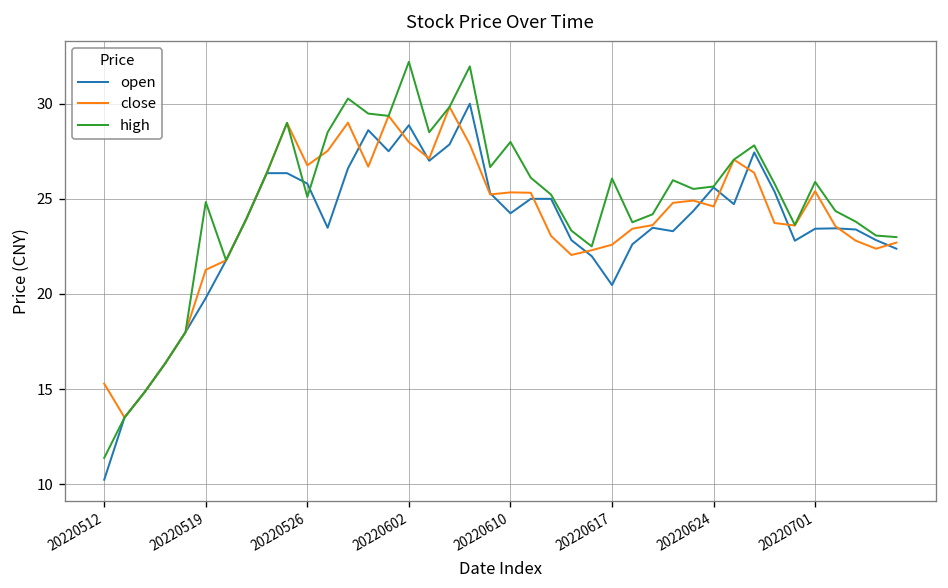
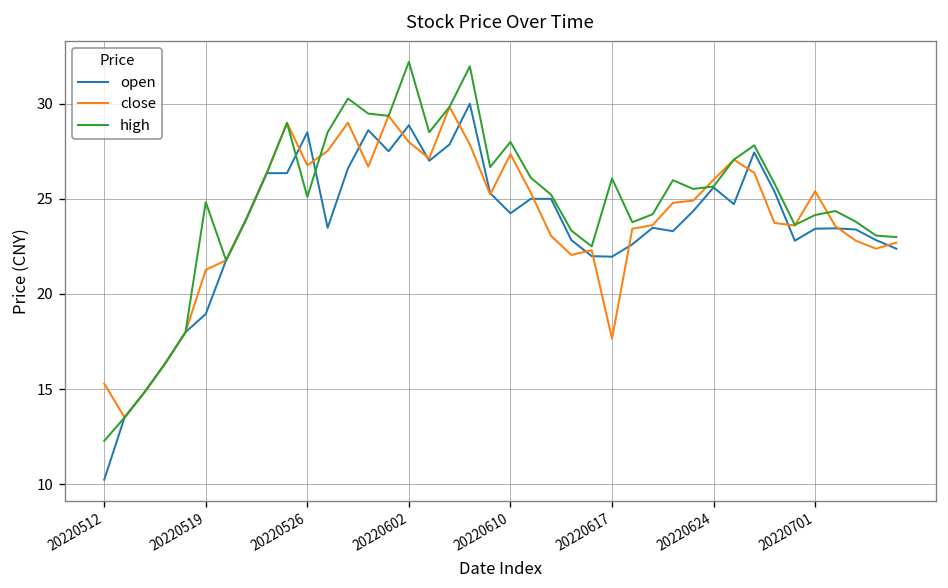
  {
    "open": {
      "20220512": 10.2,
-     "20220519": 19.8,
-     "20220526": 25.8,
+     "20220519": 19.0,
+     "20220526": 28.5,
      "20220602": 28.9,
      "20220610": 24.2,
-     "20220617": 20.5,
+     "20220617": 22.0,
      "20220701": 23.4
    },
    "close": {
      "20220512": 15.3,
      "20220519": 21.3,
      "20220526": 26.8,
      "20220602": 28.0,
-     "20220610": 25.3,
-     "20220617": 22.6,
-     "20220624": 24.6,
+     "20220610": 27.4,
+     "20220617": 17.7,
+     "20220624": 26.0,
      "20220701": 25.4
    },
    "high": {
-     "20220512": 11.4,
+     "20220512": 12.3,
      "20220519": 24.8,
      "20220526": 25.1,
      "20220602": 32.2,
      "20220610": 28.0,
      "20220617": 26.1,
-     "20220701": 25.9
+     "20220701": 24.2
    }
  }
